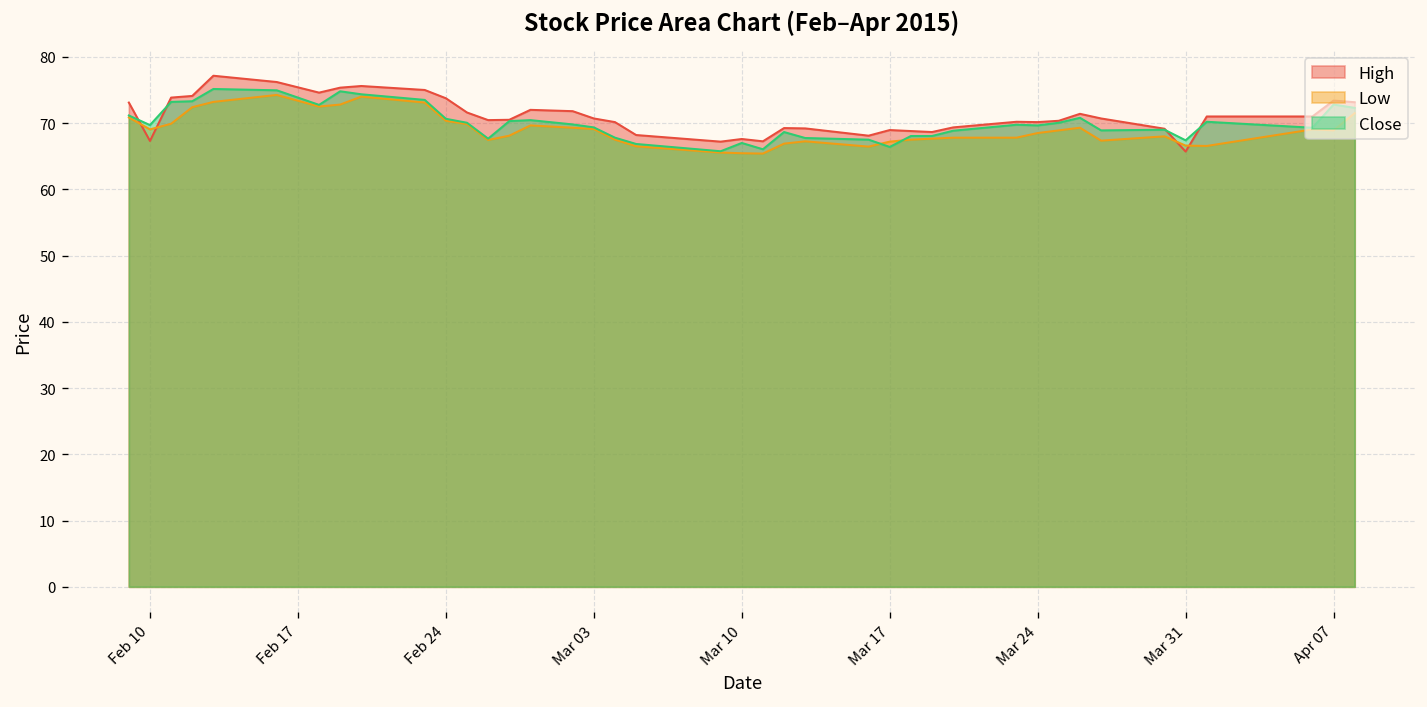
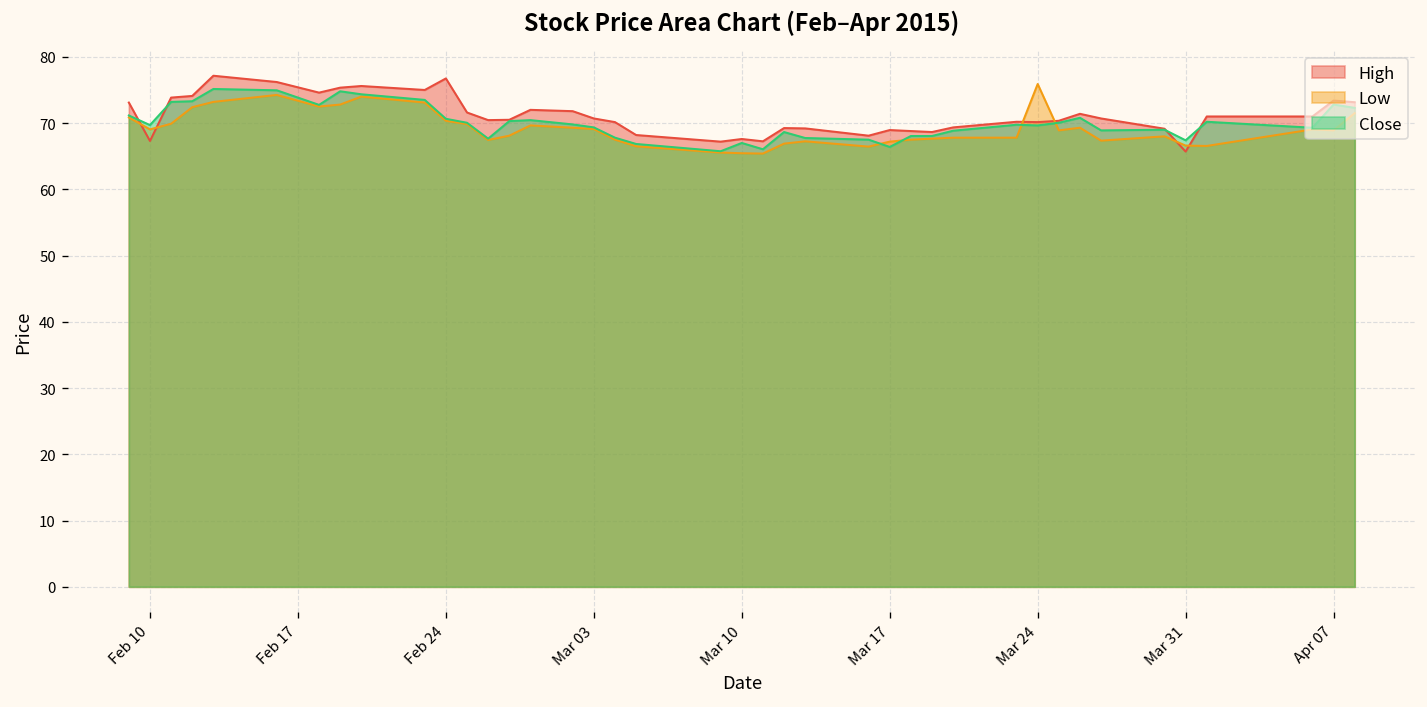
  {
    "High": {
      "Feb 10": 67,
-     "Feb 24": 74,
+     "Feb 24": 77,
      "Mar 03": 71,
      "Mar 10": 68,
      "Mar 17": 69,
      "Mar 24": 70,
      "Mar 31": 66
    },
    "Low": {
      "Feb 10": 69,
      "Mar 10": 65,
      "Mar 17": 67,
-     "Mar 24": 69,
+     "Mar 24": 76,
      "Mar 31": 67
    },
    "Close": {
      "Feb 10": 70,
      "Mar 10": 67,
      "Mar 17": 66,
      "Mar 24": 70,
      "Mar 31": 67
    }
  }
